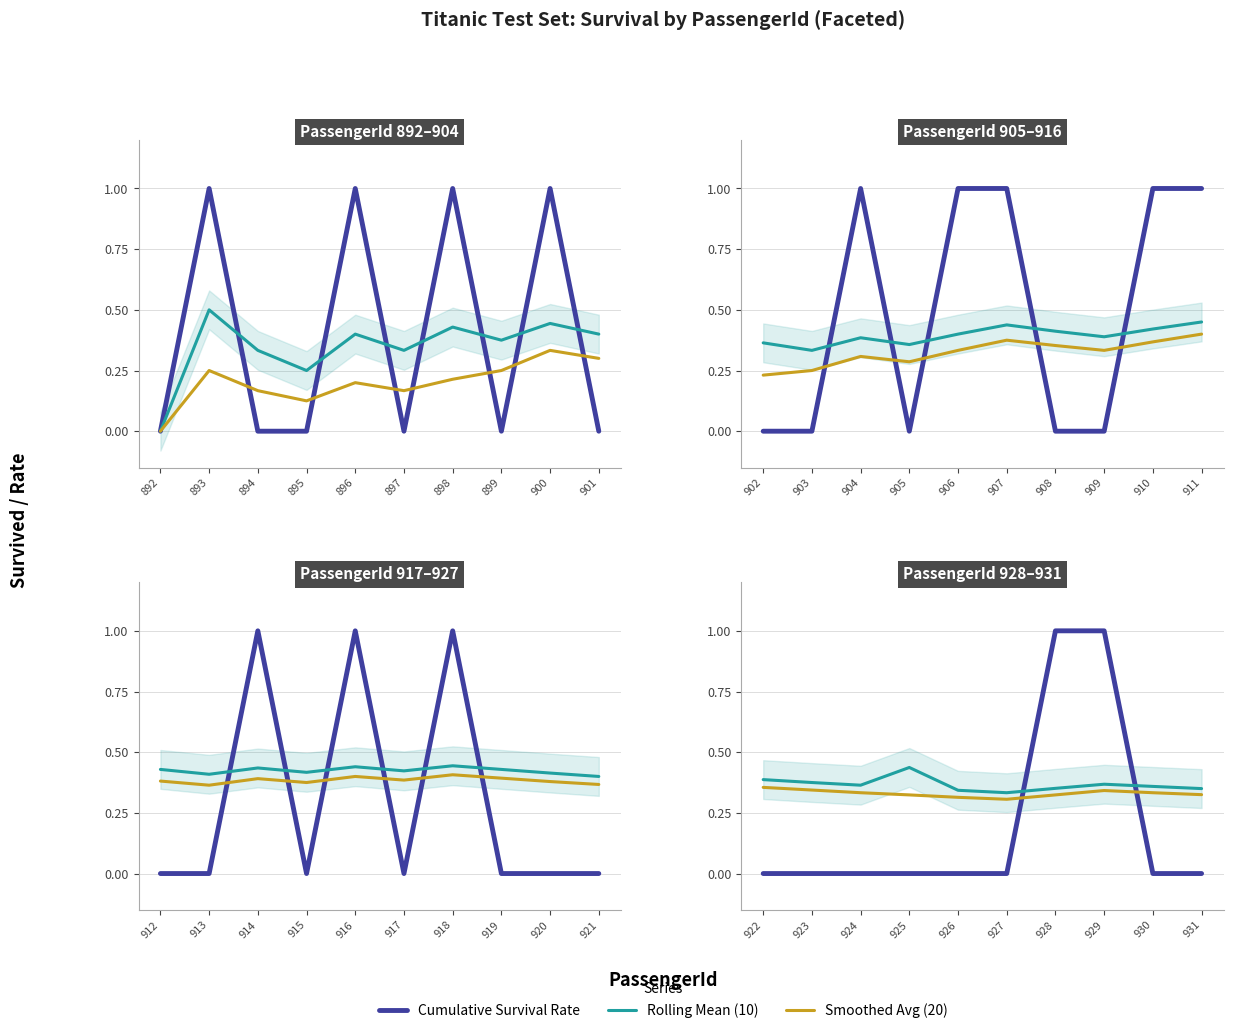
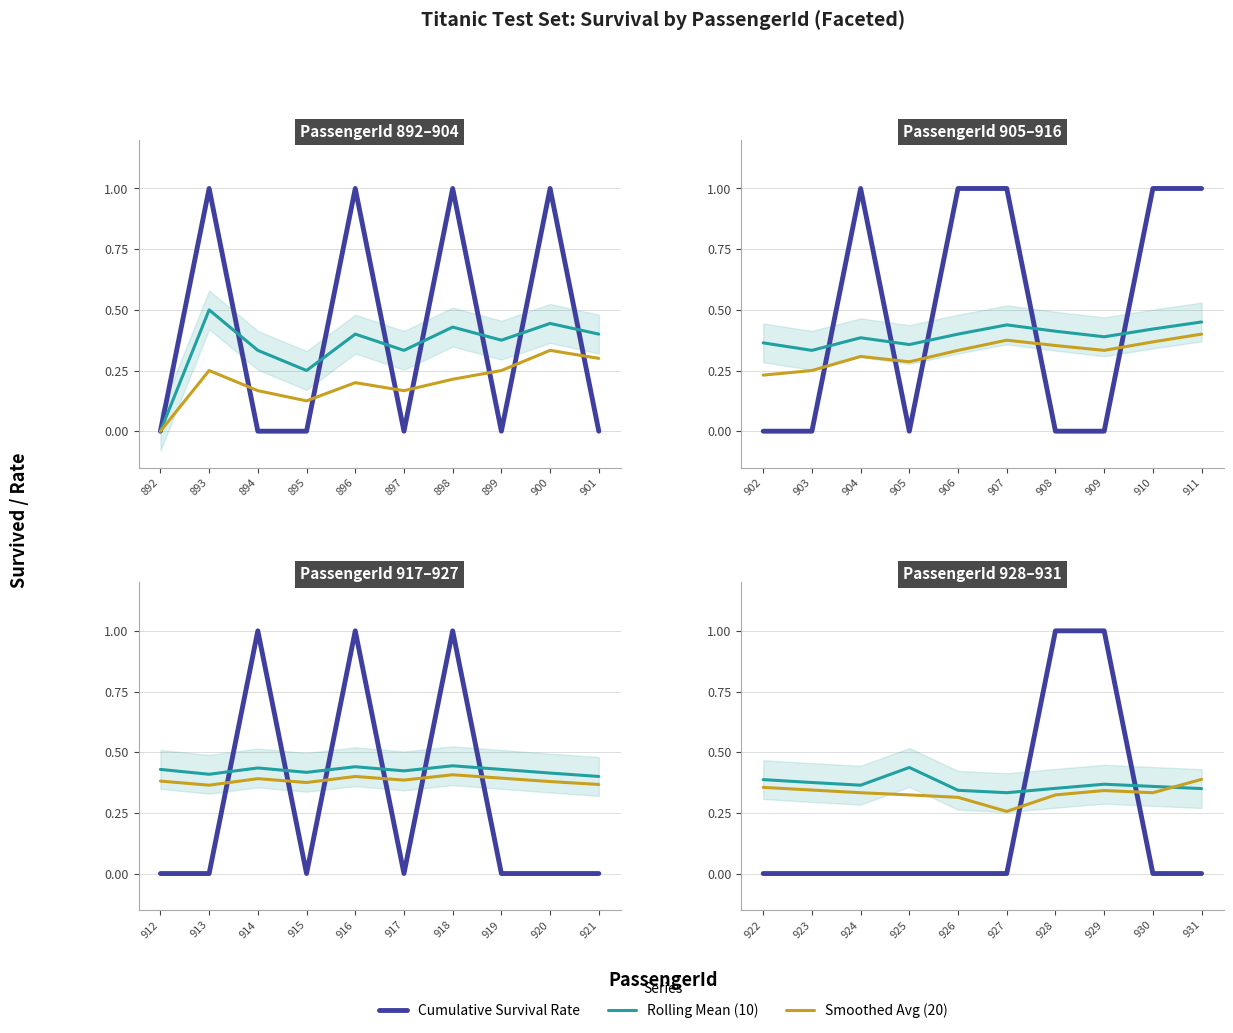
  {
    "PassengerId 892–904": {
      "Cumulative Survival Rate": {
        "893": 1.00,
        "894": 0.00,
        "895": 0.00,
        "896": 1.00,
        "897": 0.00,
        "898": 1.00,
        "899": 0.00,
        "900": 1.00,
        "901": 0.00
      },
      "Smoothed Avg (20)": {
        "893": 0.25,
        "894": 0.17,
        "895": 0.13,
        "896": 0.20,
        "897": 0.17,
        "898": 0.21,
        "899": 0.25,
        "900": 0.33,
        "901": 0.30
      }
    },
    "PassengerId 905–916": {
      "Cumulative Survival Rate": {
        "902": 0.00,
        "903": 0.00,
        "904": 1.00,
        "905": 0.00,
        "906": 1.00,
        "907": 1.00,
        "908": 0.00,
        "909": 0.00,
        "910": 1.00,
        "911": 1.00
      },
      "Smoothed Avg (20)": {
        "902": 0.23,
        "903": 0.25,
        "904": 0.31,
        "905": 0.29,
        "906": 0.33,
        "907": 0.38,
        "908": 0.35,
        "909": 0.33,
        "910": 0.37,
        "911": 0.40
      }
    },
    "PassengerId 917–927": {
      "Cumulative Survival Rate": {
        "912": 0.00,
        "913": 0.00,
        "914": 1.00,
        "915": 0.00,
        "916": 1.00,
        "917": 0.00,
        "918": 1.00,
        "919": 0.00,
        "920": 0.00,
        "921": 0.00
      },
      "Smoothed Avg (20)": {
        "912": 0.38,
        "913": 0.36,
        "914": 0.39,
        "915": 0.38,
        "916": 0.40,
        "917": 0.39,
        "918": 0.41,
        "919": 0.39,
        "920": 0.38,
        "921": 0.37
      }
    },
    "PassengerId 928–931": {
      "Cumulative Survival Rate": {
        "922": 0.00,
        "923": 0.00,
        "924": 0.00,
        "925": 0.00,
        "926": 0.00,
        "927": 0.00,
        "928": 1.00,
        "929": 1.00,
        "930": 0.00,
        "931": 0.00
      },
      "Smoothed Avg (20)": {
        "922": 0.36,
        "923": 0.34,
        "924": 0.33,
        "925": 0.32,
        "926": 0.31,
-       "927": 0.31,
+       "927": 0.26,
        "928": 0.32,
        "929": 0.34,
        "930": 0.33,
-       "931": 0.33
+       "931": 0.39
      }
    }
  }
